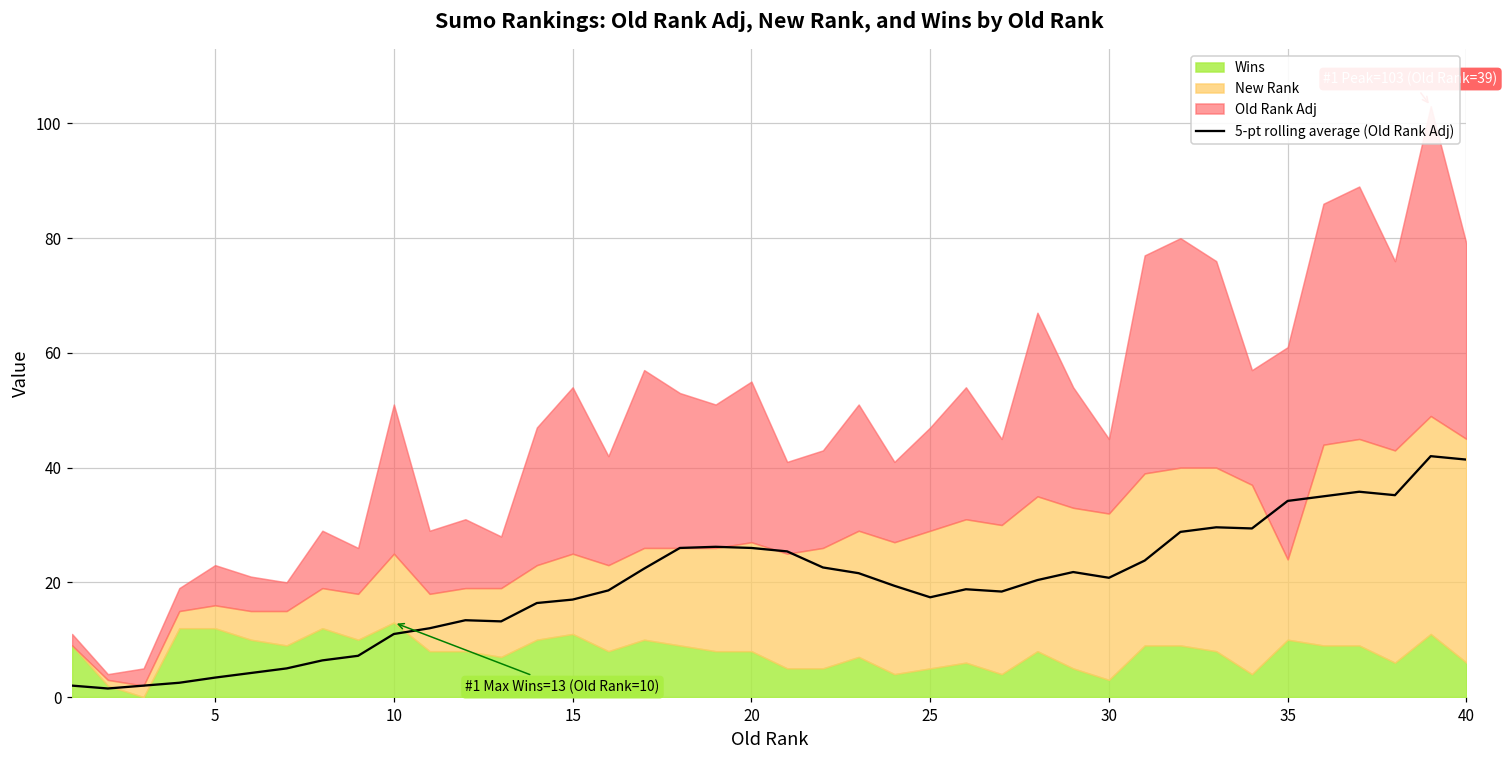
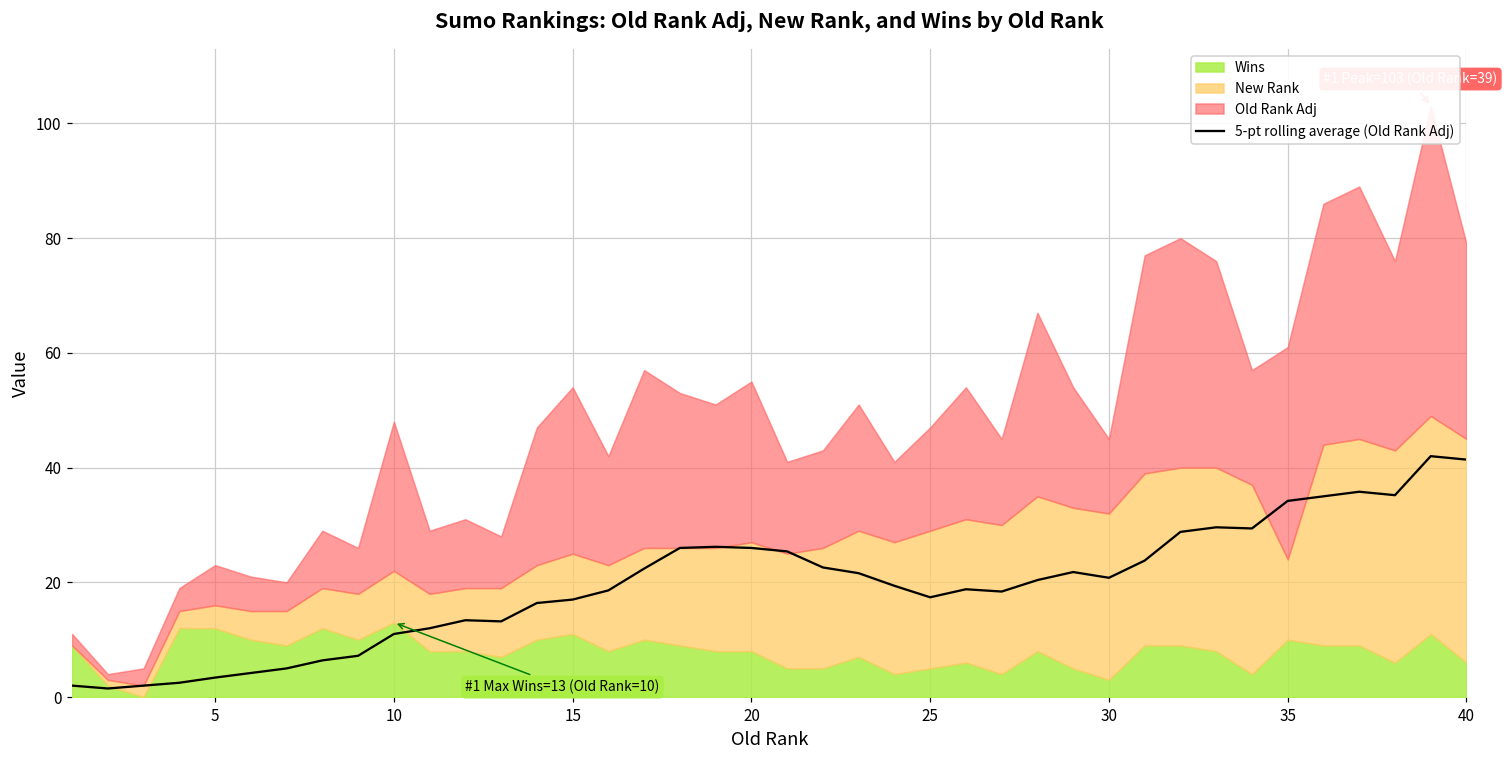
  {
    "5-pt rolling average (Old Rank Adj)": {
      "5": 3,
      "10": 11,
      "15": 17,
      "20": 26,
      "25": 17,
      "30": 21,
      "35": 34,
      "40": 41
    },
    "Wins": {
      "5": 12,
      "10": 13,
      "20": 8,
      "25": 5,
      "30": 3,
      "35": 10,
      "40": 6
    },
    "New Rank": {
      "5": 4,
-     "10": 12,
+     "10": 9,
      "15": 14,
      "20": 19,
      "25": 24,
      "30": 29,
      "35": 14,
      "40": 39
    },
    "Old Rank Adj": {
      "5": 7,
      "10": 26,
      "15": 29,
      "20": 28,
      "25": 18,
      "30": 13,
      "35": 37,
      "40": 34
    }
  }
